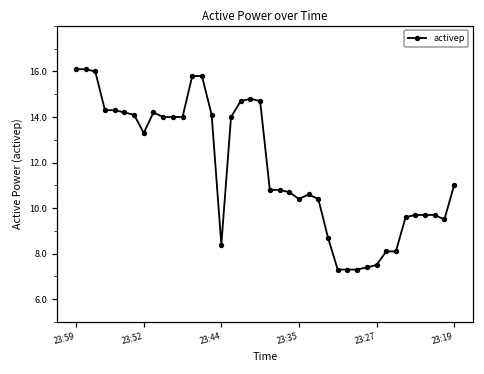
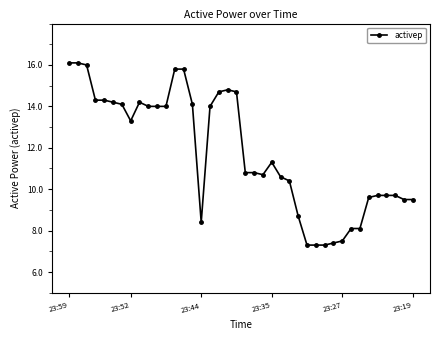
  {
    "23:59": 16.1,
    "23:52": 13.3,
    "23:44": 8.4,
-   "23:35": 10.4,
+   "23:35": 11.3,
    "23:27": 7.5,
-   "23:19": 11.0
+   "23:19": 9.5
  }
